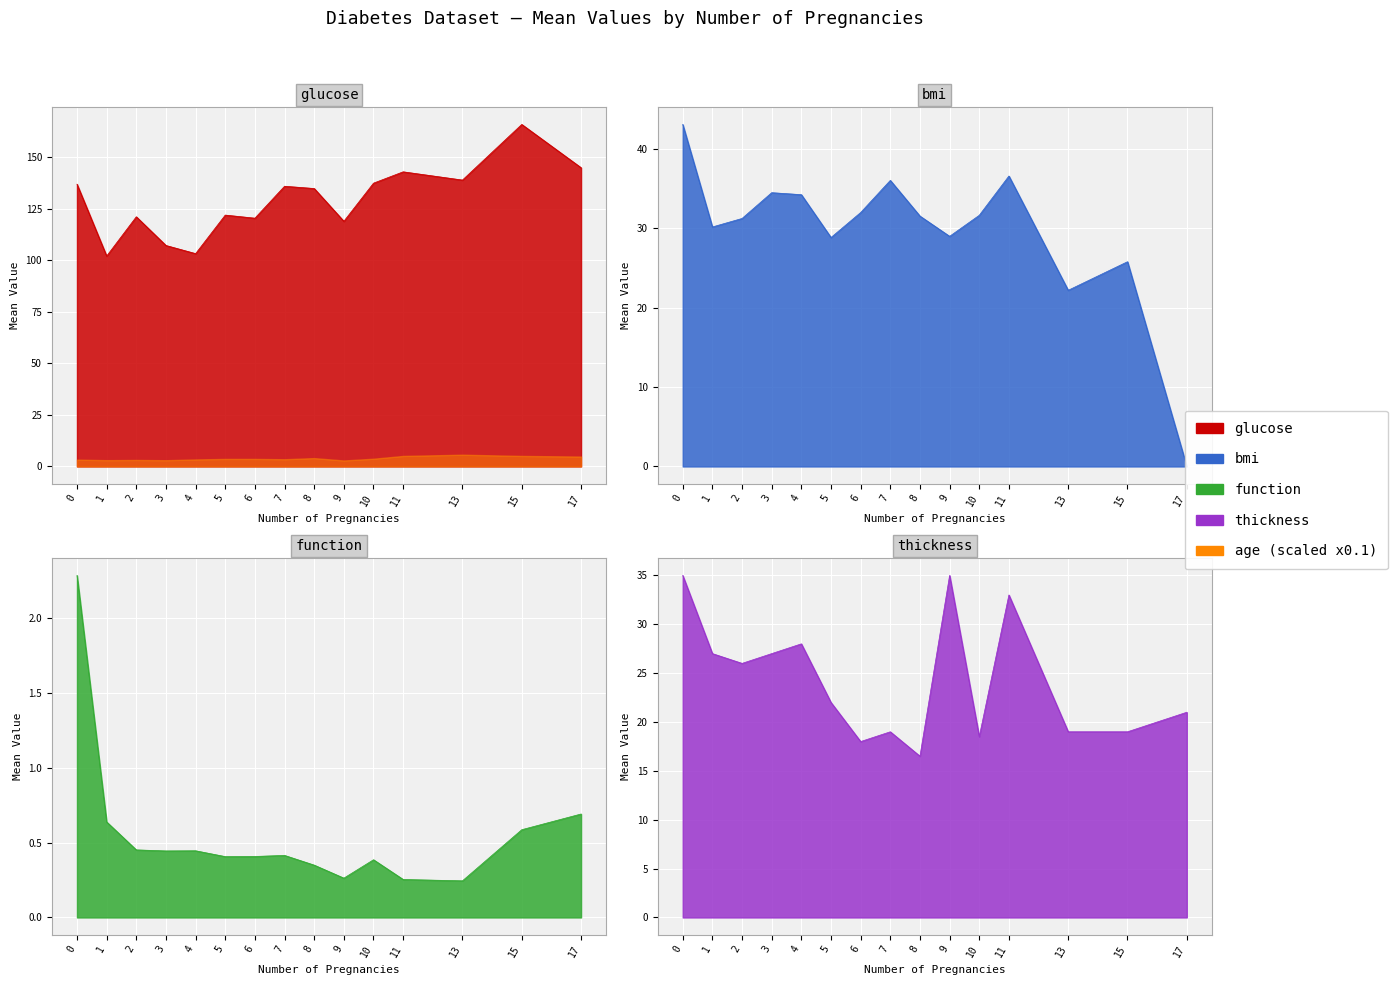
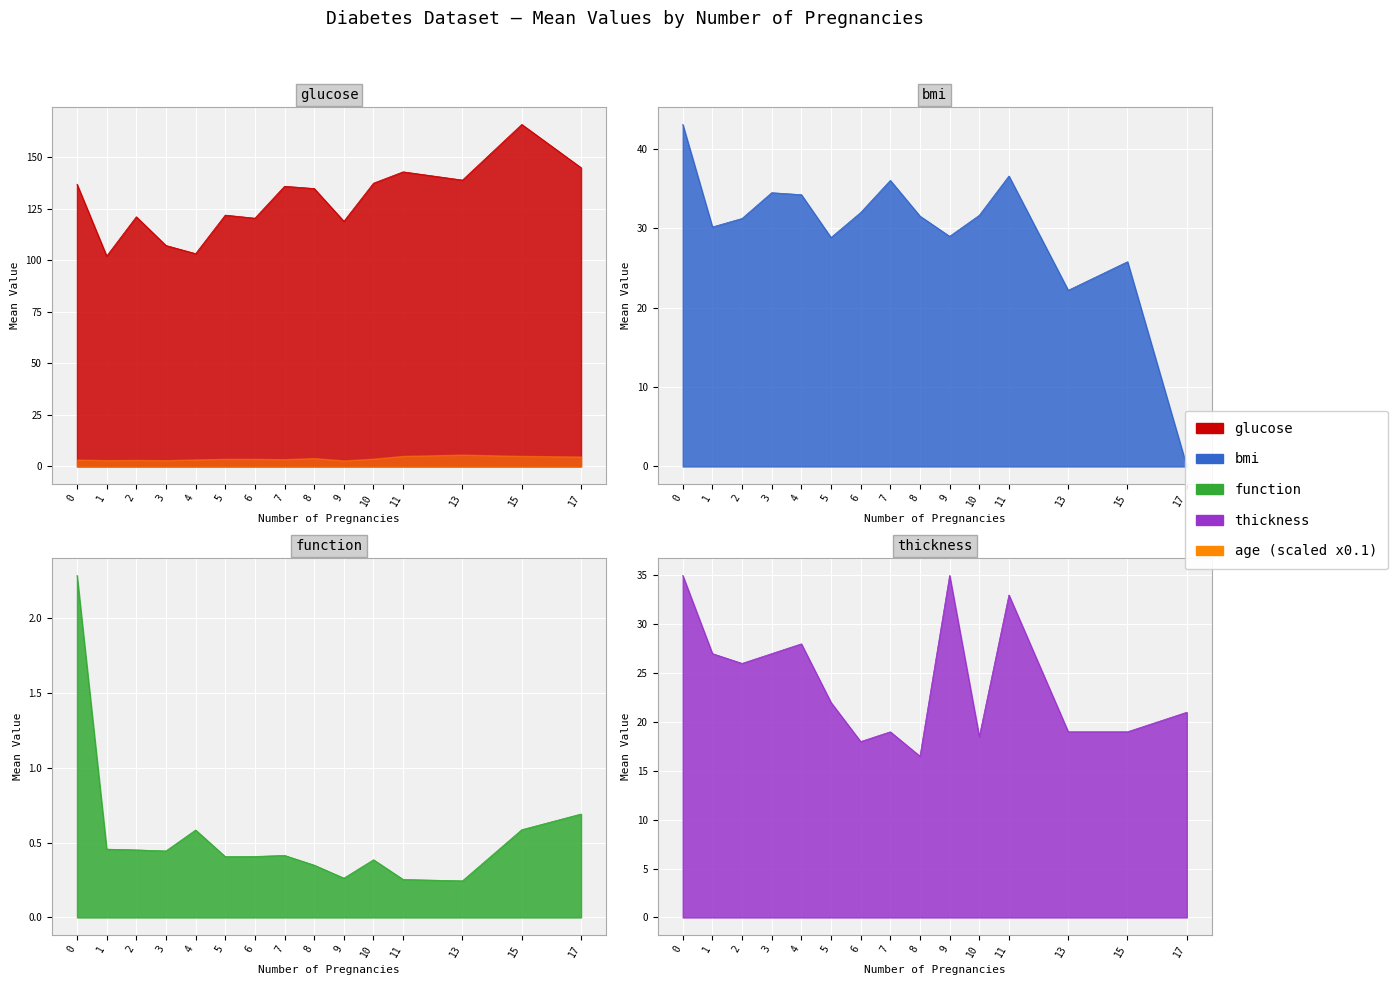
  {
    "glucose": {
      "glucose": {
        "0": 137,
        "1": 102,
        "2": 121,
        "3": 107,
        "4": 103,
        "5": 122,
        "6": 121,
        "7": 136,
        "8": 135,
        "9": 119,
        "10": 138,
        "11": 143,
        "13": 139,
        "15": 166,
        "17": 145
      },
      "age (scaled x0.1)": {
        "0": 3,
        "1": 3,
        "2": 3,
        "3": 3,
        "4": 3,
        "5": 4,
        "6": 4,
        "7": 4,
        "8": 4,
        "9": 3,
        "10": 4,
        "11": 5,
        "13": 6,
        "15": 5,
        "17": 5
      }
    },
    "bmi": {
      "0": 43,
      "1": 30,
      "2": 31,
      "3": 35,
      "4": 34,
      "5": 29,
      "6": 32,
      "7": 36,
      "8": 32,
      "9": 29,
      "10": 32,
      "11": 37,
      "13": 22,
      "15": 26
    },
    "function": {
      "0": 2.29,
-     "1": 0.64,
+     "1": 0.46,
      "2": 0.45,
      "3": 0.45,
-     "4": 0.45,
+     "4": 0.59,
      "5": 0.41,
      "6": 0.41,
      "7": 0.42,
      "8": 0.35,
      "9": 0.26,
      "10": 0.39,
      "11": 0.25,
      "13": 0.25,
      "15": 0.59,
      "17": 0.69
    },
    "thickness": {
      "0": 35,
      "1": 27,
      "2": 26,
      "3": 27,
      "4": 28,
      "5": 22,
      "6": 18,
      "7": 19,
      "8": 17,
      "9": 35,
      "10": 19,
      "11": 33,
      "13": 19,
      "15": 19,
      "17": 21
    }
  }
